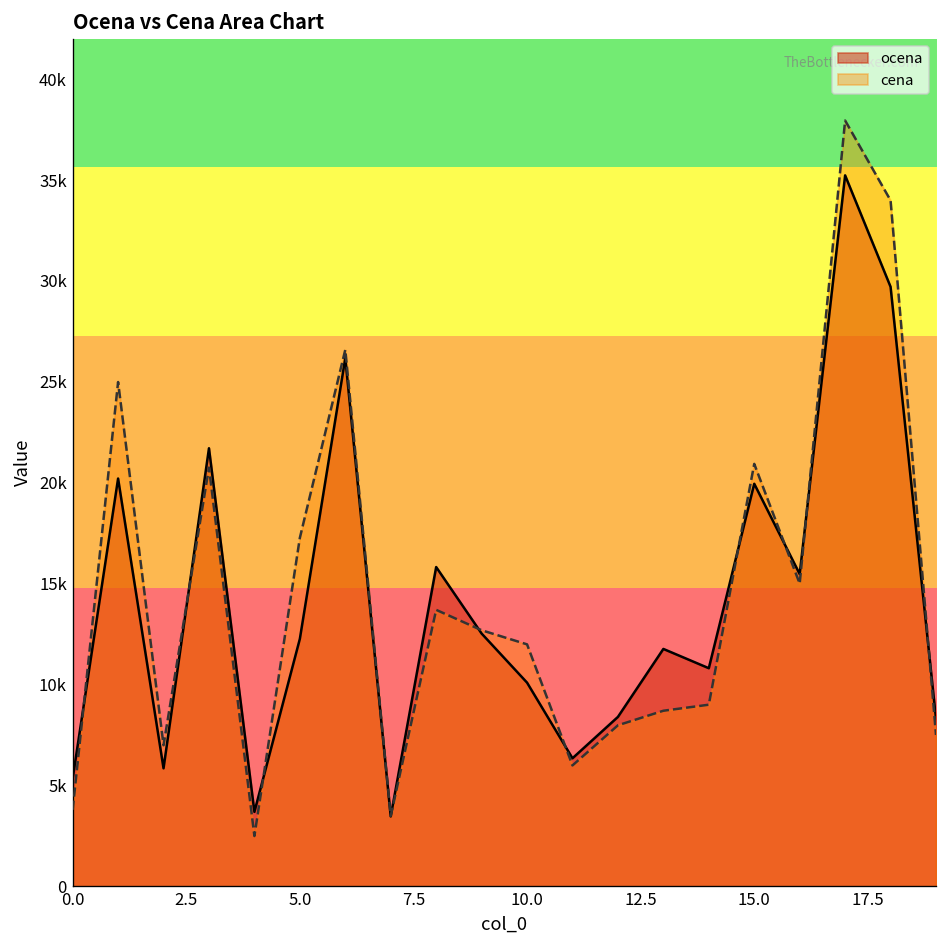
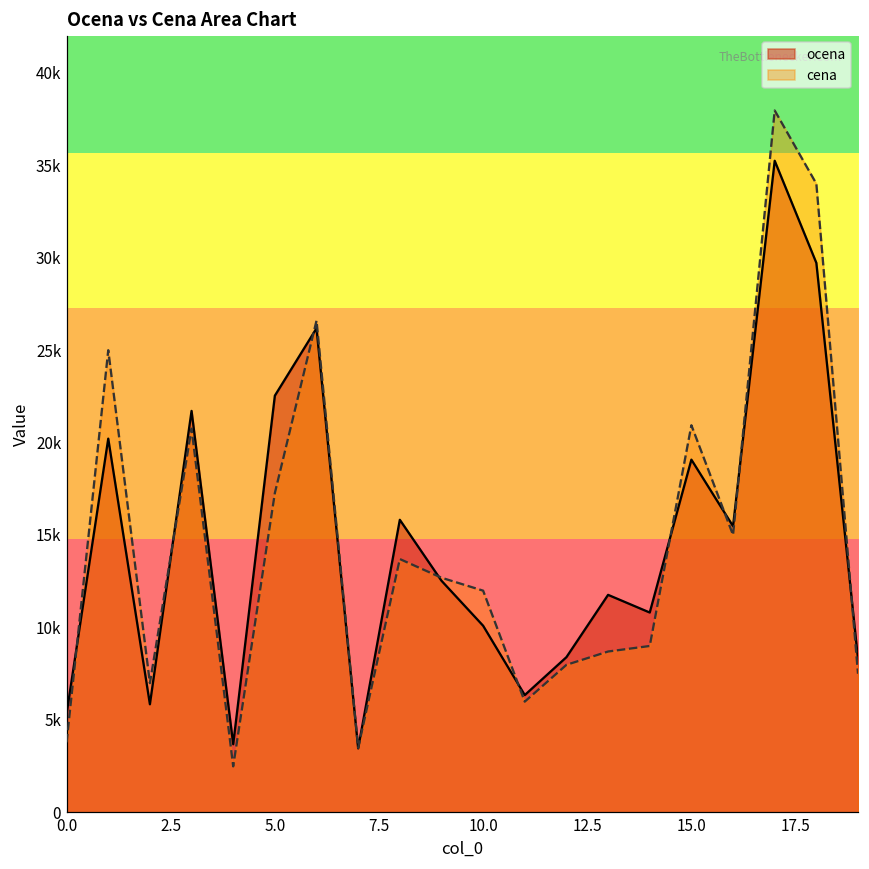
  {
    "ocena": {
      "0.0": 5300,
-     "5.0": 12300,
+     "5.0": 22500,
      "10.0": 10100,
-     "15.0": 19900
+     "15.0": 19100
    },
    "cena": {
      "0.0": 3800,
      "5.0": 17300,
      "10.0": 12000,
      "15.0": 20900
    }
  }
